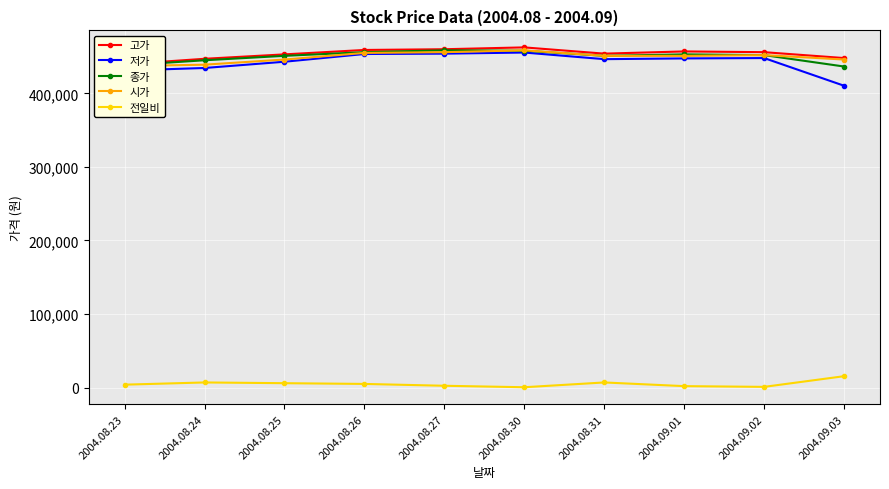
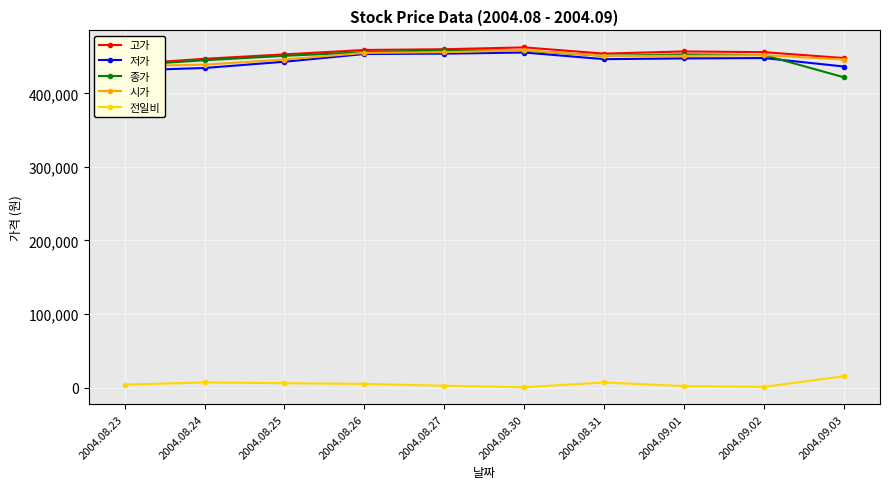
  {
    "고가": {
      "2004.08.30": "460,000",
      "2004.09.01": "460,000",
      "2004.09.02": "460,000"
    },
    "저가": {
      "2004.08.24": "430,000",
      "2004.08.31": "450,000",
      "2004.09.01": "450,000",
      "2004.09.02": "450,000",
-     "2004.09.03": "410,000"
+     "2004.09.03": "440,000"
    },
    "종가": {
-     "2004.09.03": "440,000"
+     "2004.09.03": "420,000"
    }
  }
